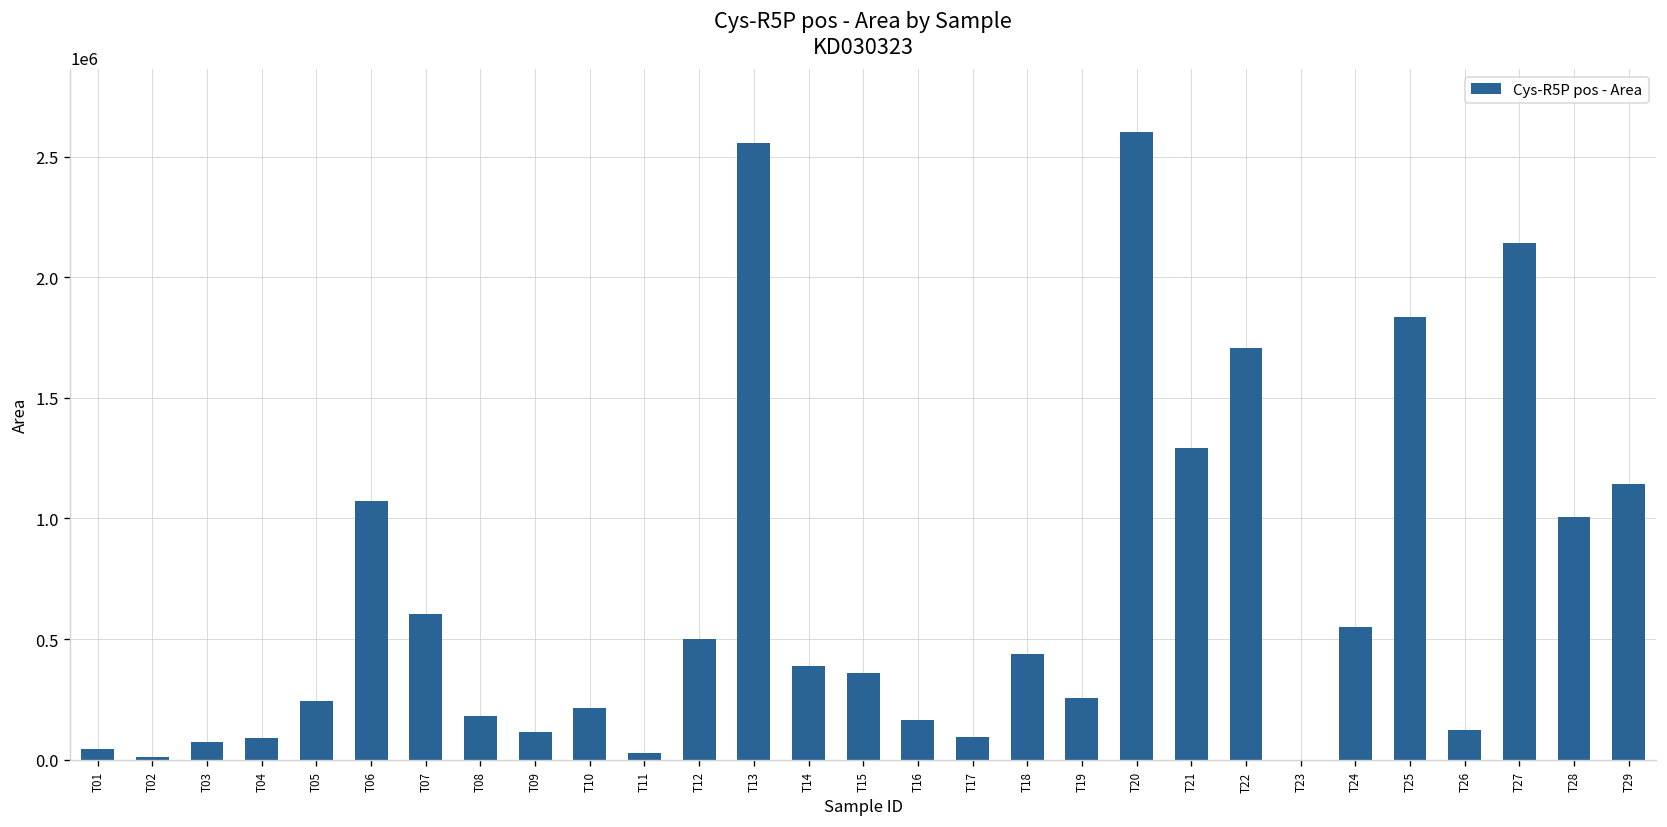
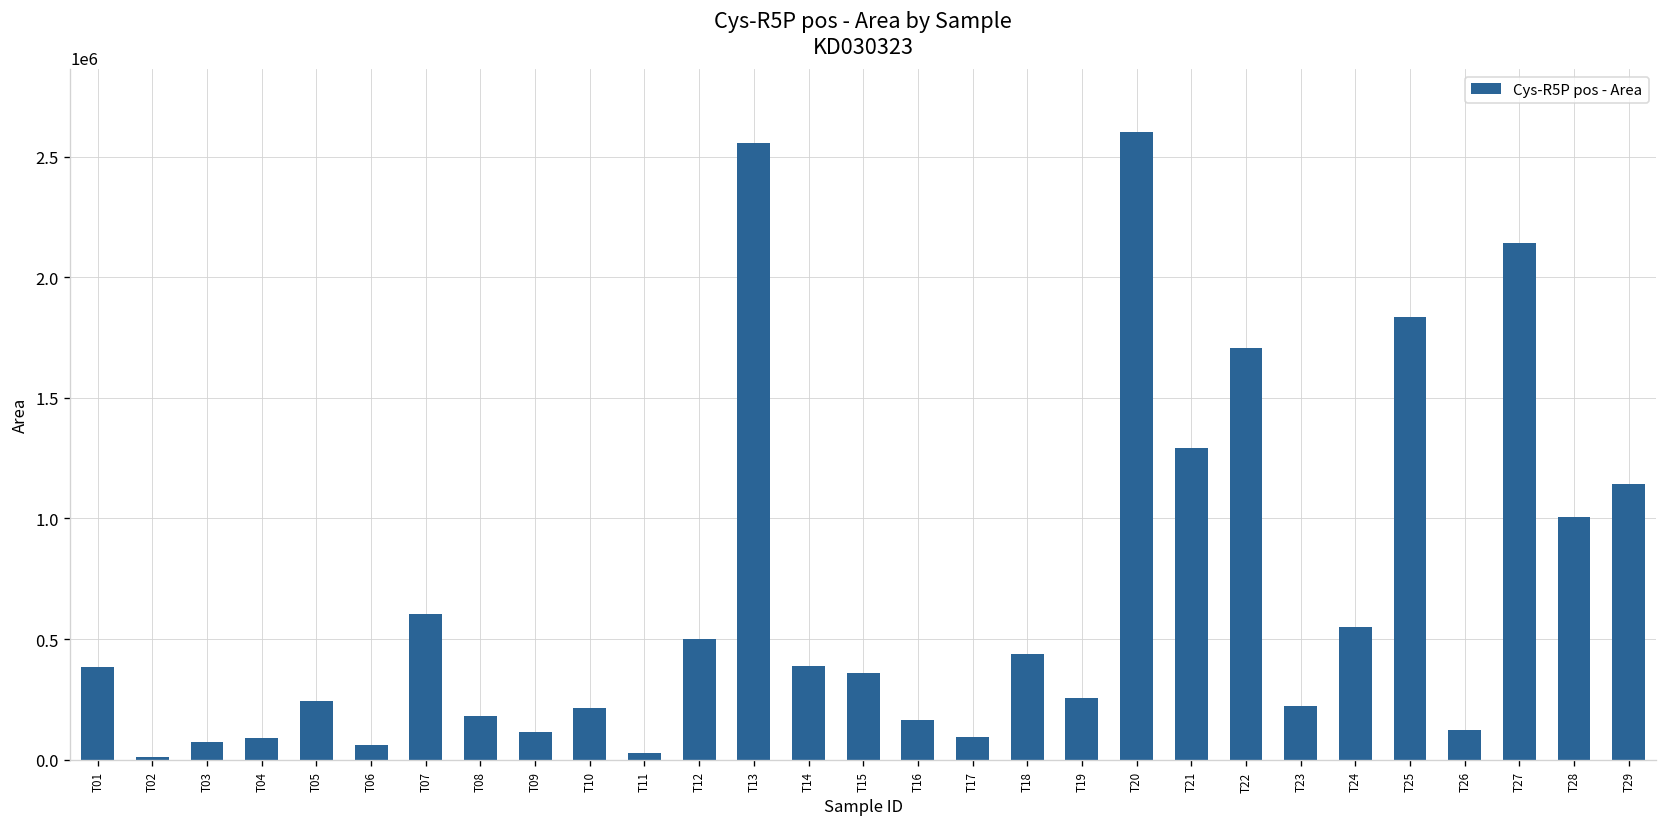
  {
-   "T01": 50000,
+   "T01": 380000,
    "T03": 80000,
    "T04": 90000,
    "T05": 240000,
-   "T06": 1070000,
+   "T06": 60000,
    "T07": 600000,
    "T08": 180000,
    "T09": 110000,
    "T10": 210000,
    "T11": 30000,
    "T12": 500000,
    "T13": 2560000,
    "T14": 390000,
    "T15": 360000,
    "T16": 160000,
    "T17": 90000,
    "T18": 440000,
    "T19": 260000,
    "T20": 2600000,
    "T21": 1290000,
    "T22": 1710000,
-   "T23": 0,
+   "T23": 220000,
    "T24": 550000,
    "T25": 1840000,
    "T26": 120000,
    "T27": 2140000,
    "T28": 1010000,
    "T29": 1140000
  }
